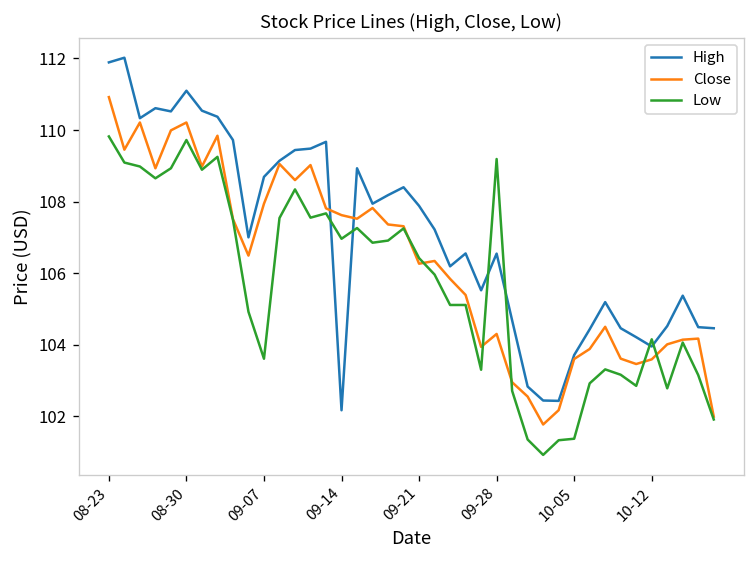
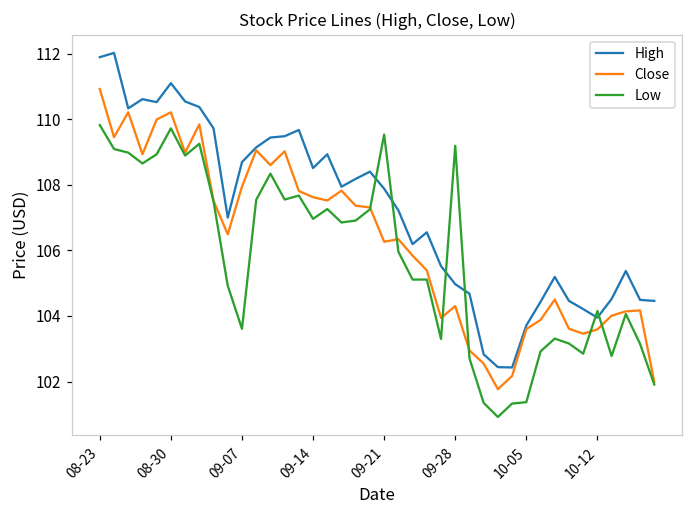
  {
    "High": {
      "08-23": 111.9,
      "08-30": 111.1,
      "09-07": 108.7,
-     "09-14": 102.2,
+     "09-14": 108.5,
      "09-21": 107.9,
-     "09-28": 106.5,
+     "09-28": 105.0,
      "10-05": 103.7,
      "10-12": 103.9
    },
    "Close": {
      "08-23": 110.9,
      "08-30": 110.2,
      "09-07": 107.9,
      "09-14": 107.6,
      "09-21": 106.3,
      "09-28": 104.3,
      "10-05": 103.6,
      "10-12": 103.6
    },
    "Low": {
      "08-23": 109.8,
      "08-30": 109.7,
      "09-07": 103.6,
      "09-14": 107.0,
-     "09-21": 106.4,
+     "09-21": 109.5,
      "09-28": 109.2,
      "10-05": 101.4,
      "10-12": 104.2
    }
  }
